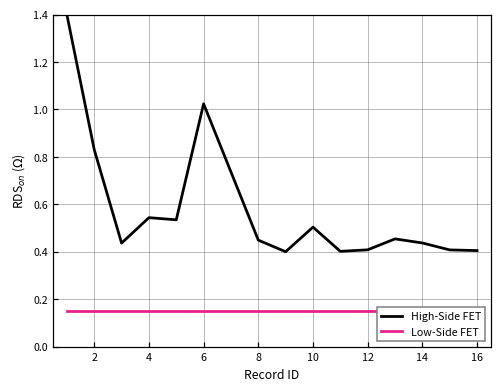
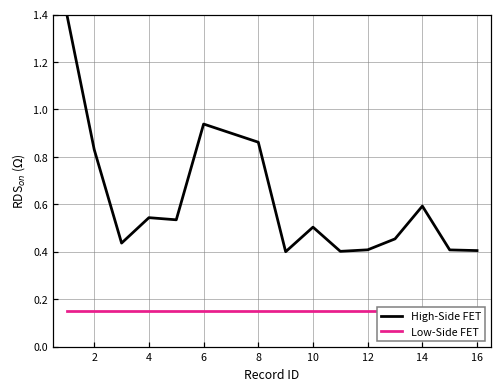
  {
    "High-Side FET": {
      "2": 0.83,
      "4": 0.54,
-     "6": 1.02,
-     "8": 0.45,
+     "6": 0.94,
+     "8": 0.86,
      "10": 0.50,
      "12": 0.41,
-     "14": 0.44,
+     "14": 0.59,
      "16": 0.40
    },
    "Low-Side FET": {
      "2": 0.15,
      "4": 0.15,
      "6": 0.15,
      "8": 0.15,
      "10": 0.15,
      "12": 0.15
    }
  }
